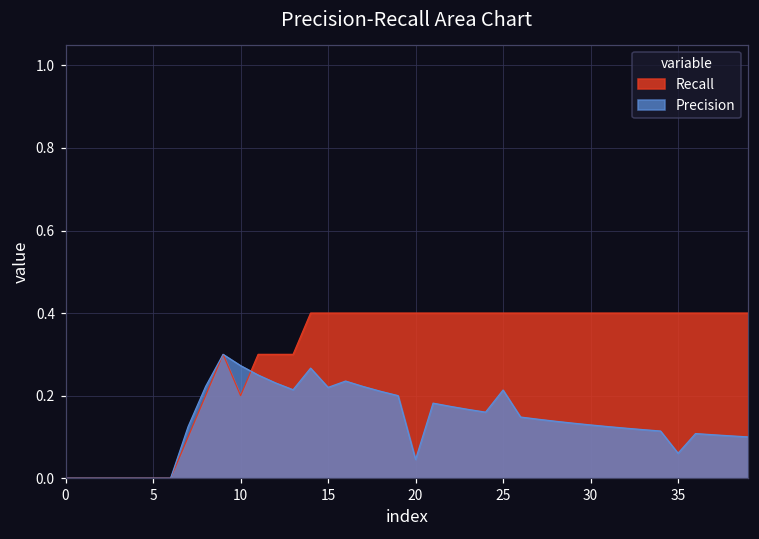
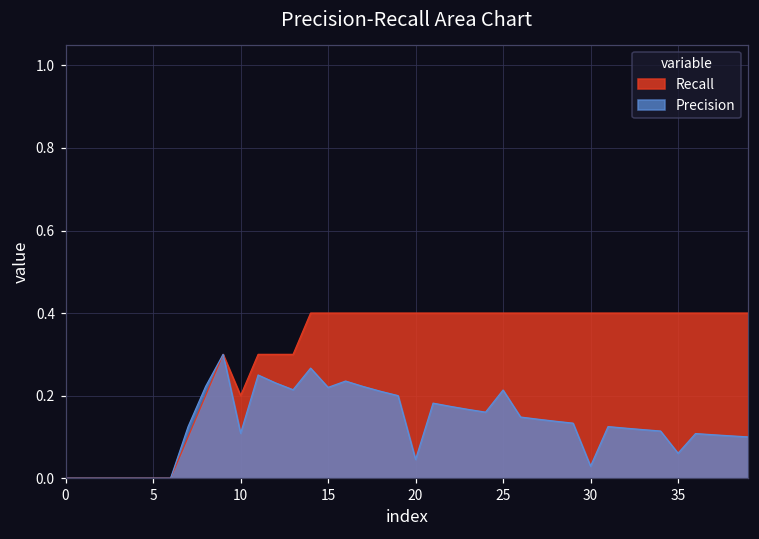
  {
    "Recall": {
      "10": 0.20,
      "15": 0.40,
      "20": 0.40,
      "25": 0.40,
      "30": 0.40,
      "35": 0.40
    },
    "Precision": {
-     "10": 0.27,
+     "10": 0.11,
      "15": 0.22,
      "20": 0.05,
      "25": 0.21,
-     "30": 0.13,
+     "30": 0.03,
      "35": 0.06
    }
  }
